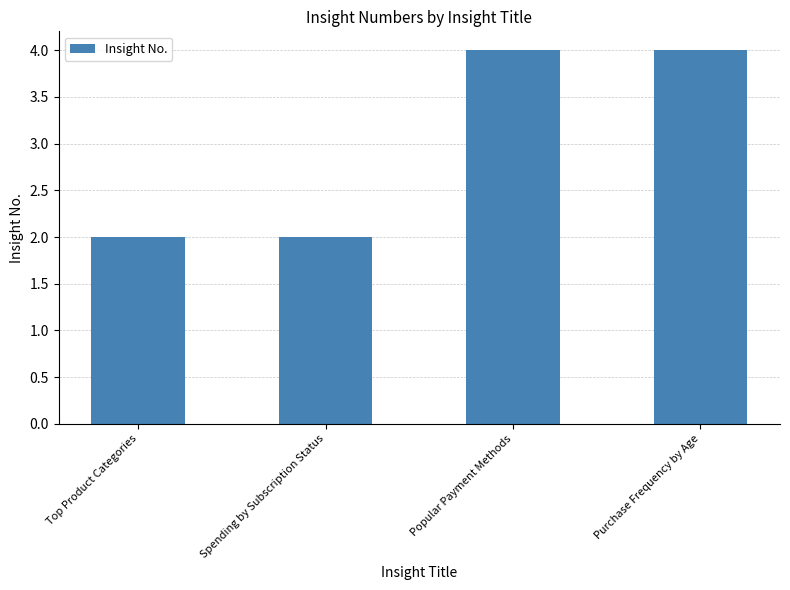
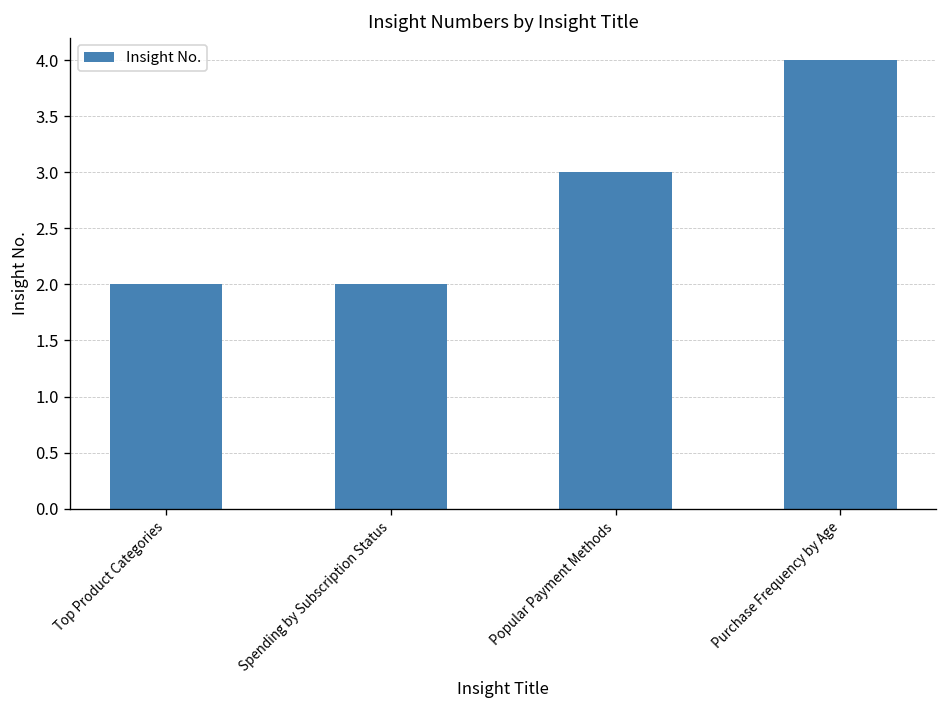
  {
    "Top Product Categories": 2,
    "Spending by Subscription Status": 2,
-   "Popular Payment Methods": 4,
+   "Popular Payment Methods": 3,
    "Purchase Frequency by Age": 4
  }
